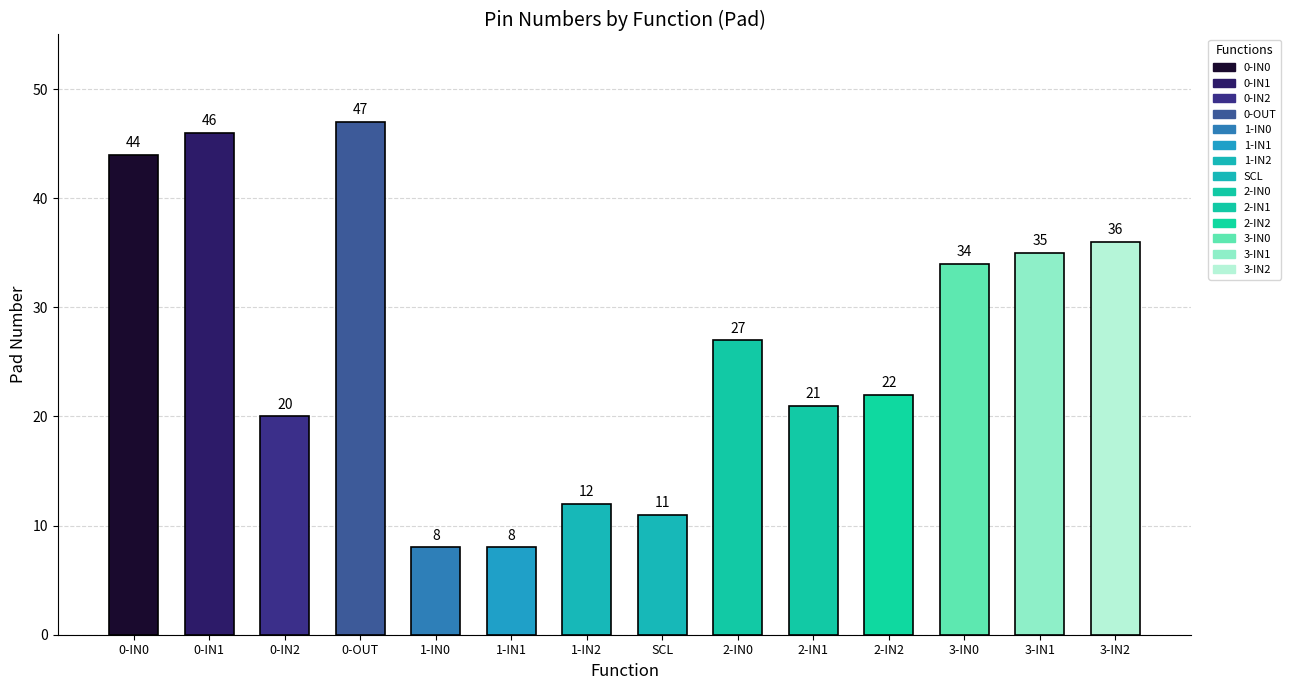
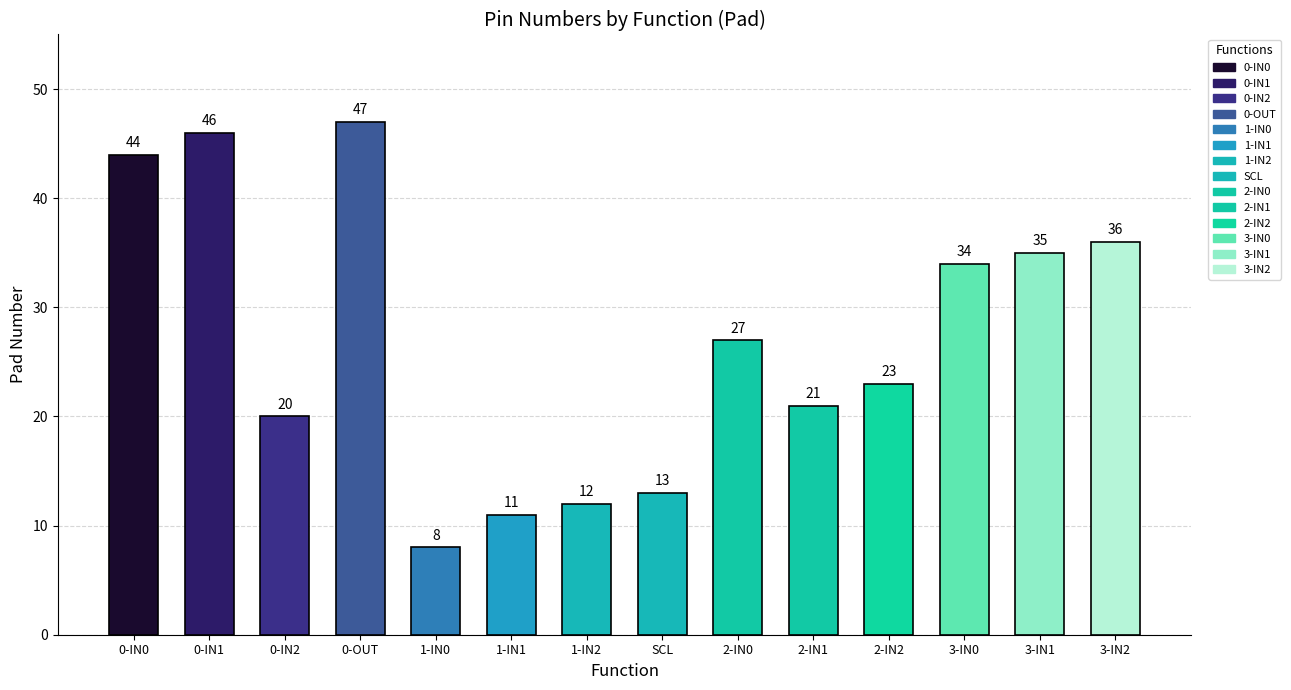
  {
    "0-IN0": 44,
    "0-IN1": 46,
    "0-IN2": 20,
    "0-OUT": 47,
    "1-IN0": 8,
-   "1-IN1": 8,
+   "1-IN1": 11,
    "1-IN2": 12,
-   "SCL": 11,
+   "SCL": 13,
    "2-IN0": 27,
    "2-IN1": 21,
-   "2-IN2": 22,
+   "2-IN2": 23,
    "3-IN0": 34,
    "3-IN1": 35,
    "3-IN2": 36
  }
